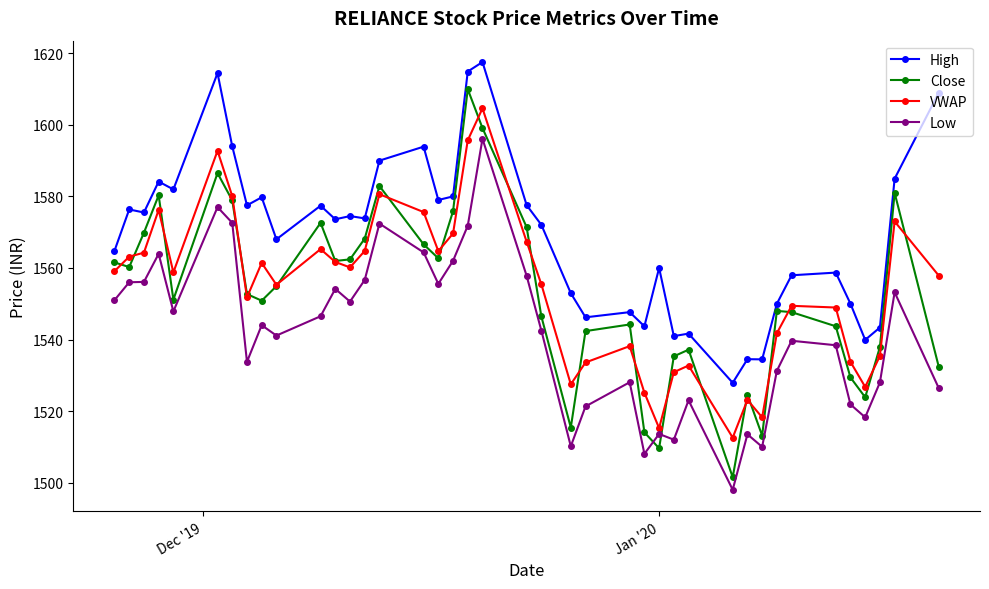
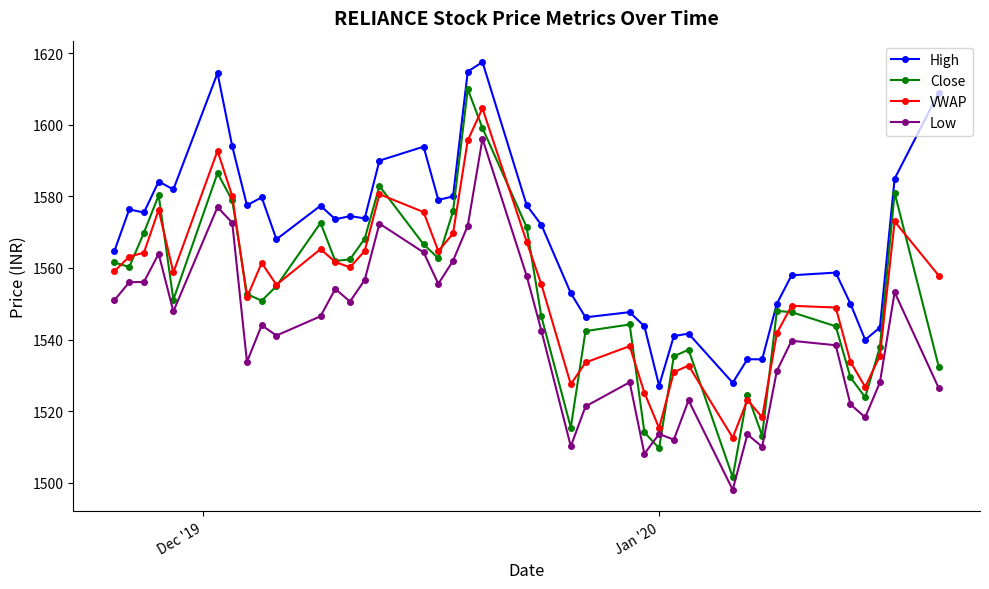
  {
    "High": {
-     "Jan '20": 1560
+     "Jan '20": 1527
    },
    "Close": {
      "Jan '20": 1510
    },
    "VWAP": {
      "Jan '20": 1515
    },
    "Low": {
      "Jan '20": 1514
    }
  }
